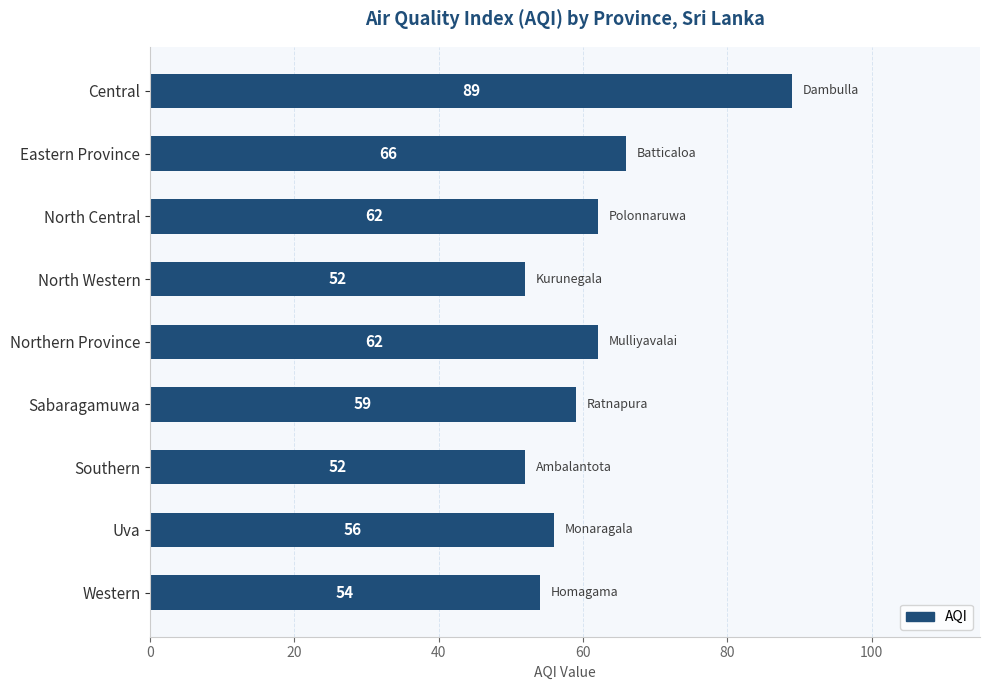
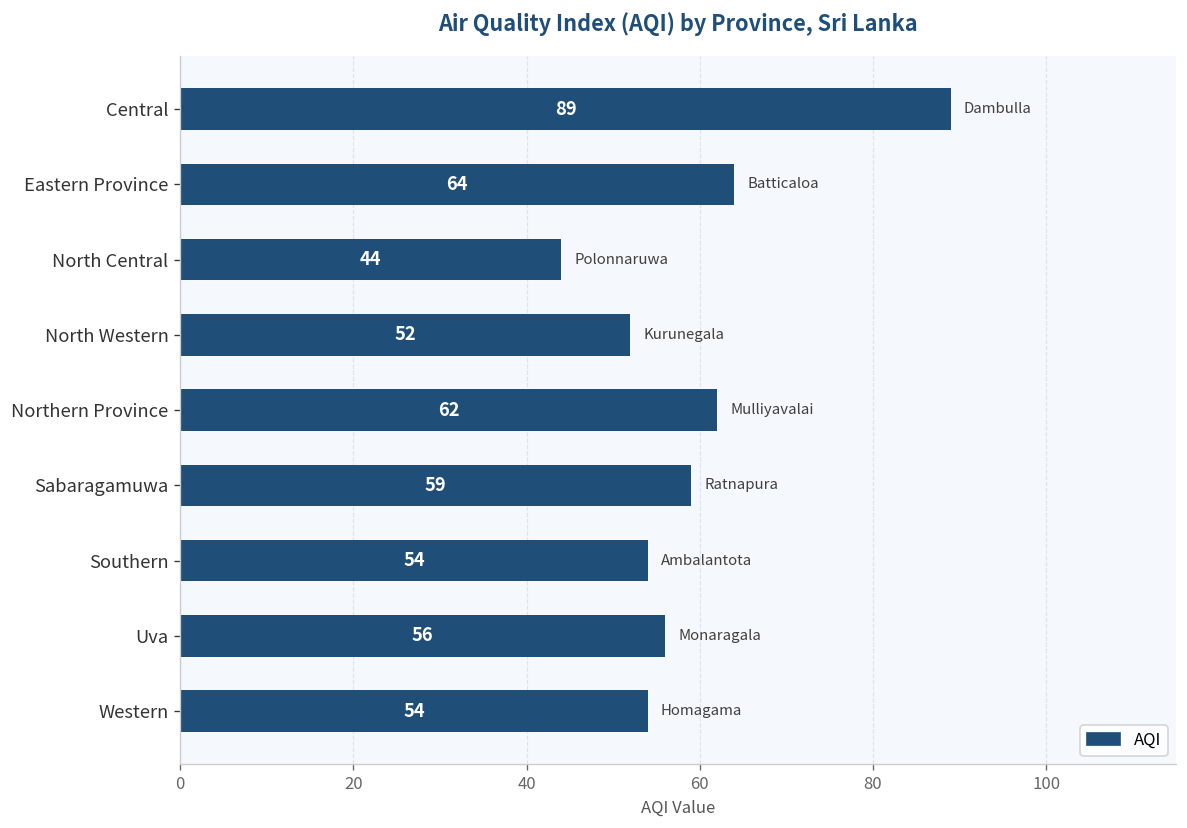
  {
    "Central": 89,
-   "Eastern Province": 66,
-   "North Central": 62,
+   "Eastern Province": 64,
+   "North Central": 44,
    "North Western": 52,
    "Northern Province": 62,
    "Sabaragamuwa": 59,
-   "Southern": 52,
+   "Southern": 54,
    "Uva": 56,
    "Western": 54
  }
